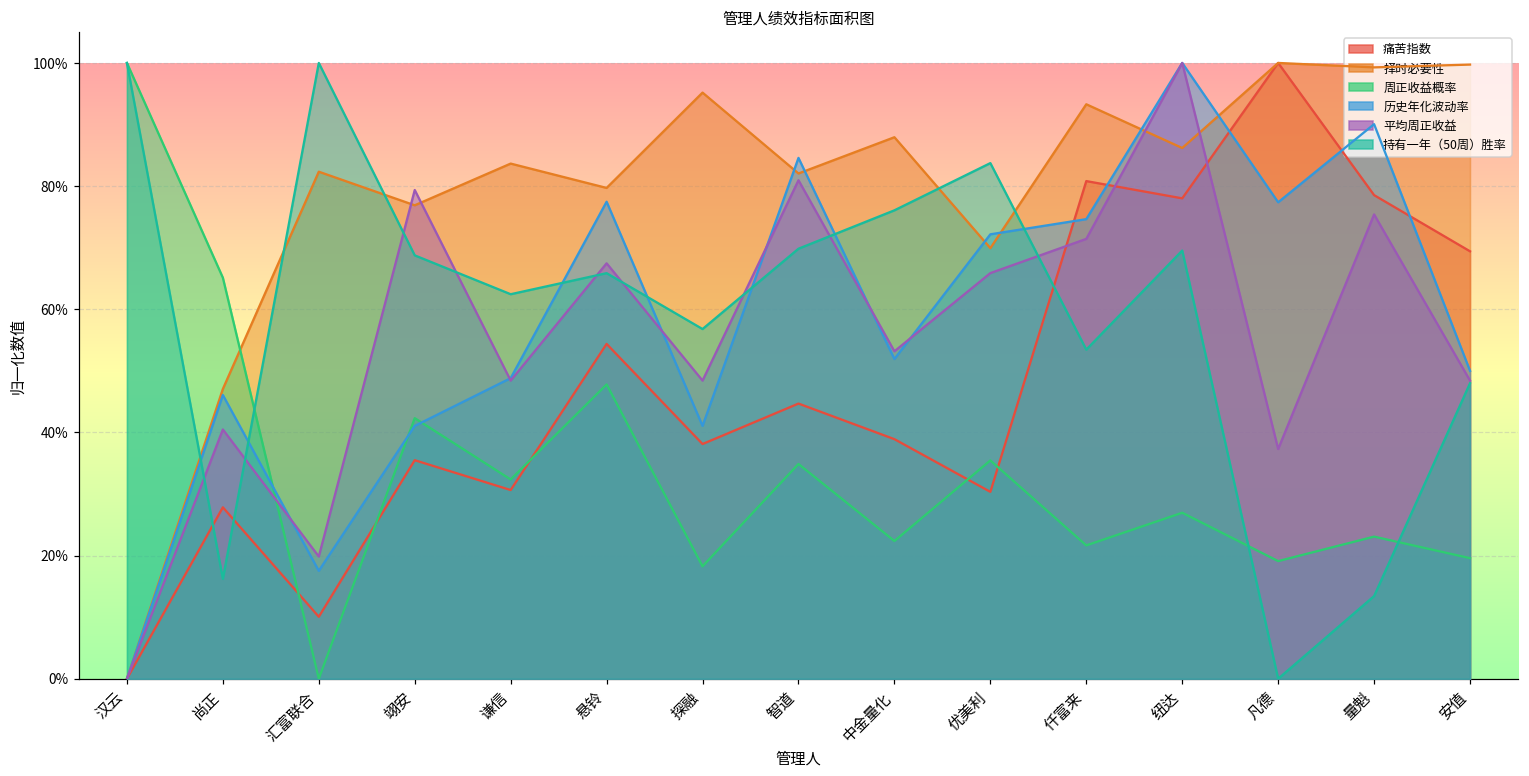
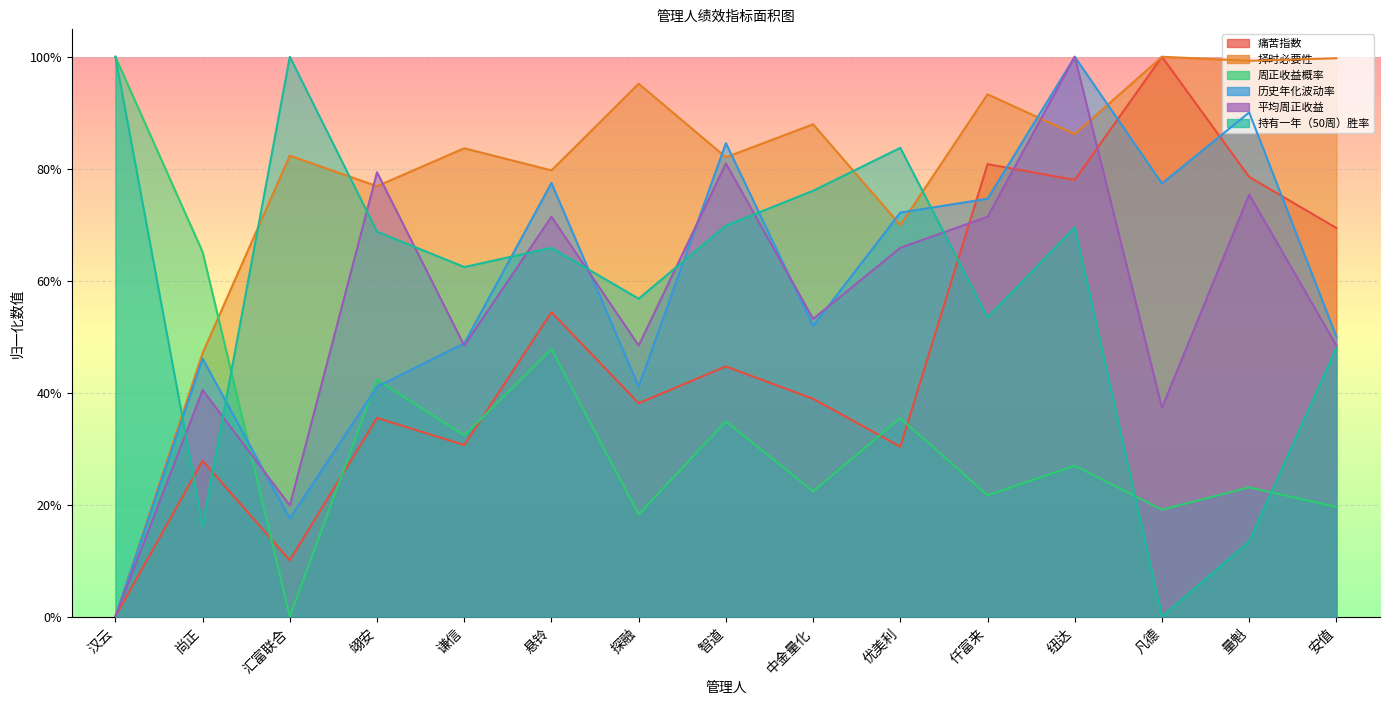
  {
    "平均周正收益": {
      "尚正": "40%",
      "汇富联合": "20%",
      "翊安": "79%",
-     "悬铃": "67%",
+     "悬铃": "71%",
      "探融": "48%",
      "智道": "81%",
      "中金量化": "53%",
      "优美利": "66%",
      "仟富来": "71%",
      "凡德": "37%",
      "量魁": "75%"
    }
  }
